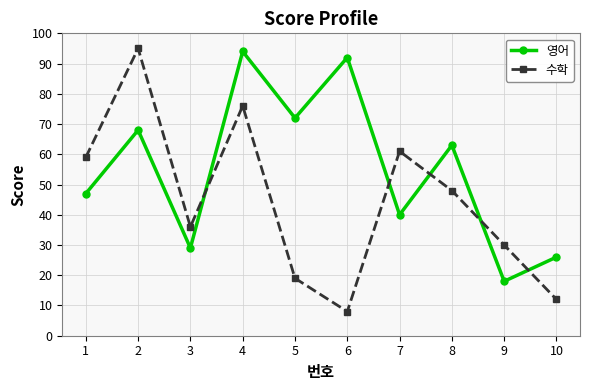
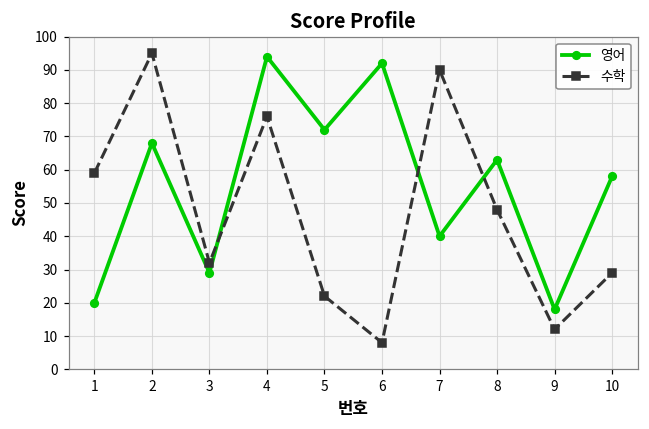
  {
    "영어": {
-     "1": 47,
+     "1": 20,
      "2": 68,
      "3": 29,
      "4": 94,
      "5": 72,
      "6": 92,
      "7": 40,
      "8": 63,
      "9": 18,
-     "10": 26
+     "10": 58
    },
    "수학": {
      "1": 59,
      "2": 95,
-     "3": 36,
+     "3": 32,
      "4": 76,
-     "5": 19,
+     "5": 22,
      "6": 8,
-     "7": 61,
+     "7": 90,
      "8": 48,
-     "9": 30,
-     "10": 12
+     "9": 12,
+     "10": 29
    }
  }
